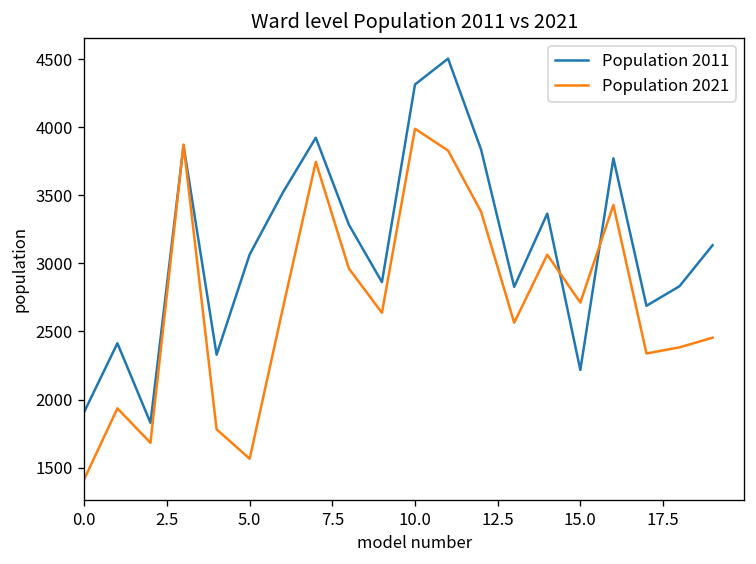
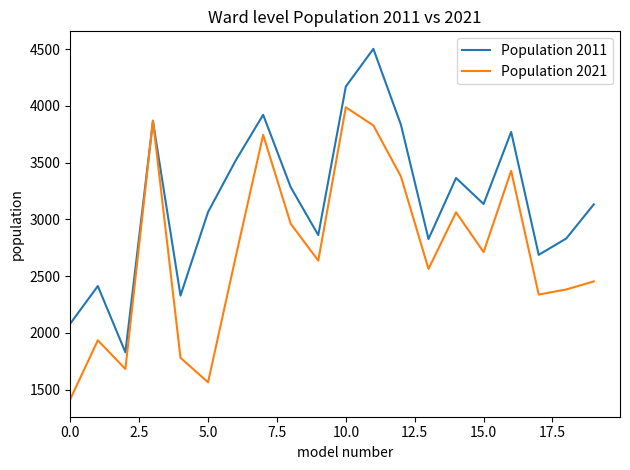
  {
    "Population 2011": {
-     "0.0": 1910,
+     "0.0": 2080,
      "5.0": 3070,
-     "10.0": 4310,
-     "15.0": 2220
+     "10.0": 4170,
+     "15.0": 3140
    },
    "Population 2021": {
      "0.0": 1420,
      "5.0": 1570,
      "10.0": 3990,
      "15.0": 2710
    }
  }
